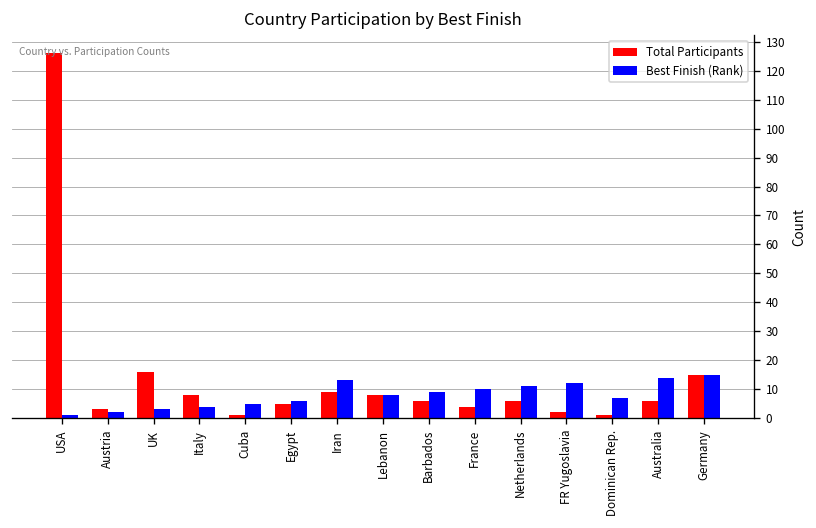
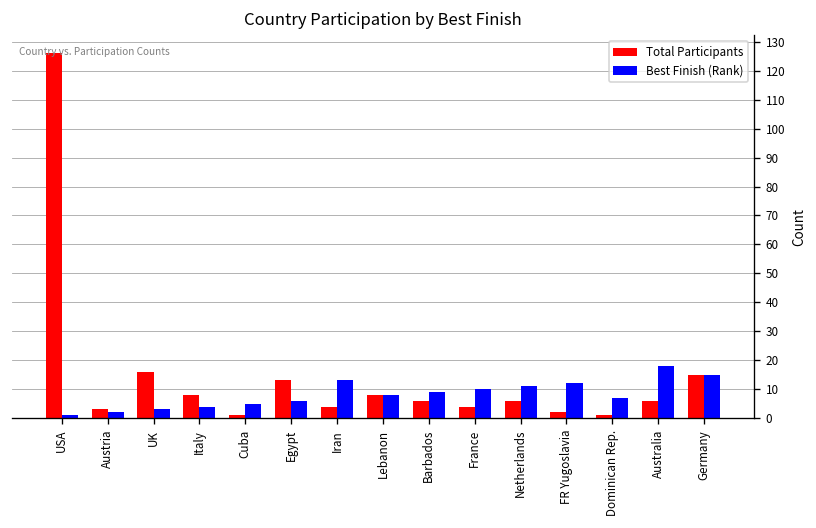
  {
    "Total Participants": {
      "USA": 126,
      "Austria": 3,
      "UK": 16,
      "Italy": 8,
-     "Egypt": 5,
-     "Iran": 9,
+     "Egypt": 13,
+     "Iran": 4,
      "Lebanon": 8,
      "Barbados": 6,
      "France": 4,
      "Netherlands": 6,
      "FR Yugoslavia": 2,
      "Australia": 6,
      "Germany": 15
    },
    "Best Finish (Rank)": {
      "Austria": 2,
      "UK": 3,
      "Italy": 4,
      "Cuba": 5,
      "Egypt": 6,
      "Iran": 13,
      "Lebanon": 8,
      "Barbados": 9,
      "France": 10,
      "Netherlands": 11,
      "FR Yugoslavia": 12,
      "Dominican Rep.": 7,
-     "Australia": 14,
+     "Australia": 18,
      "Germany": 15
    }
  }
